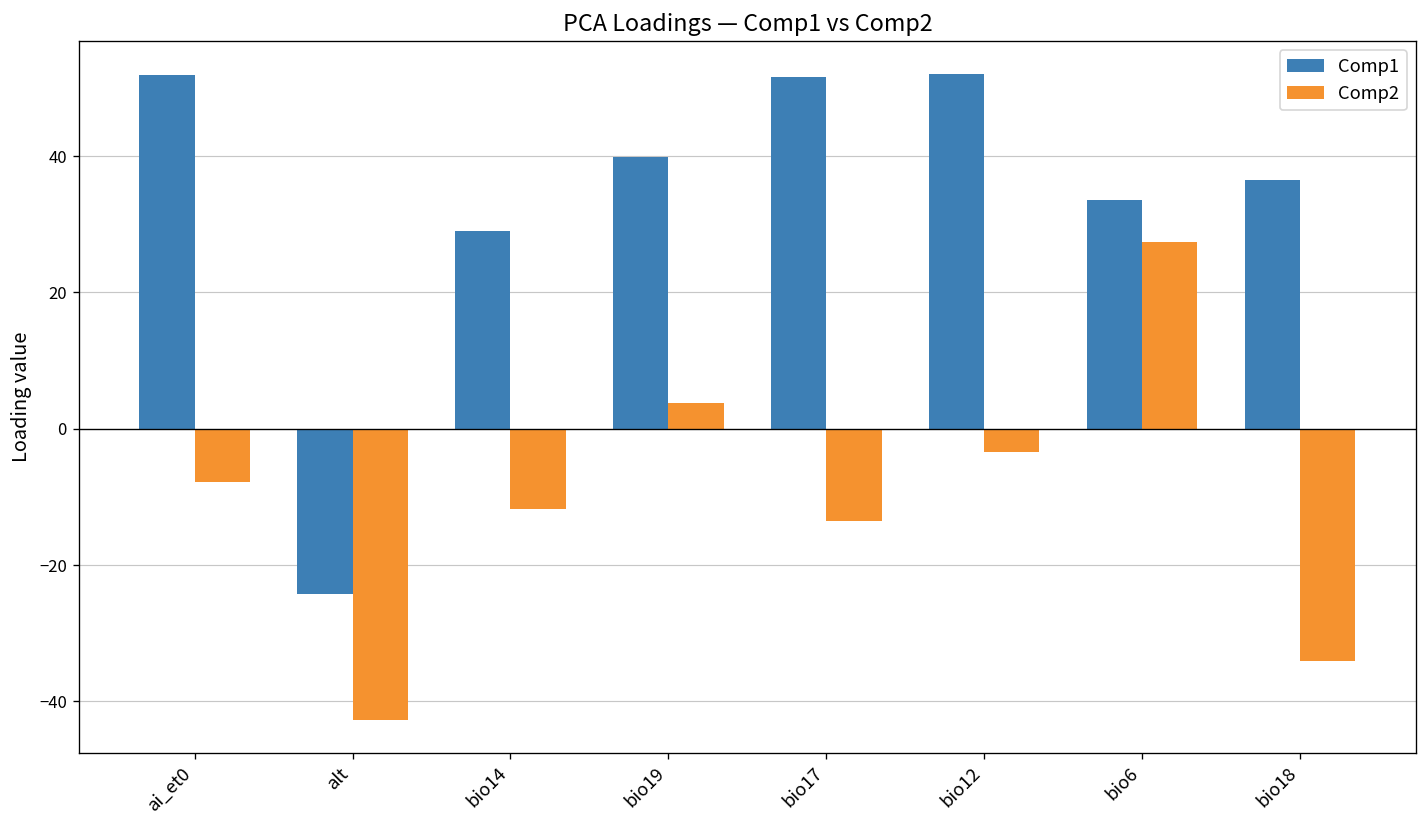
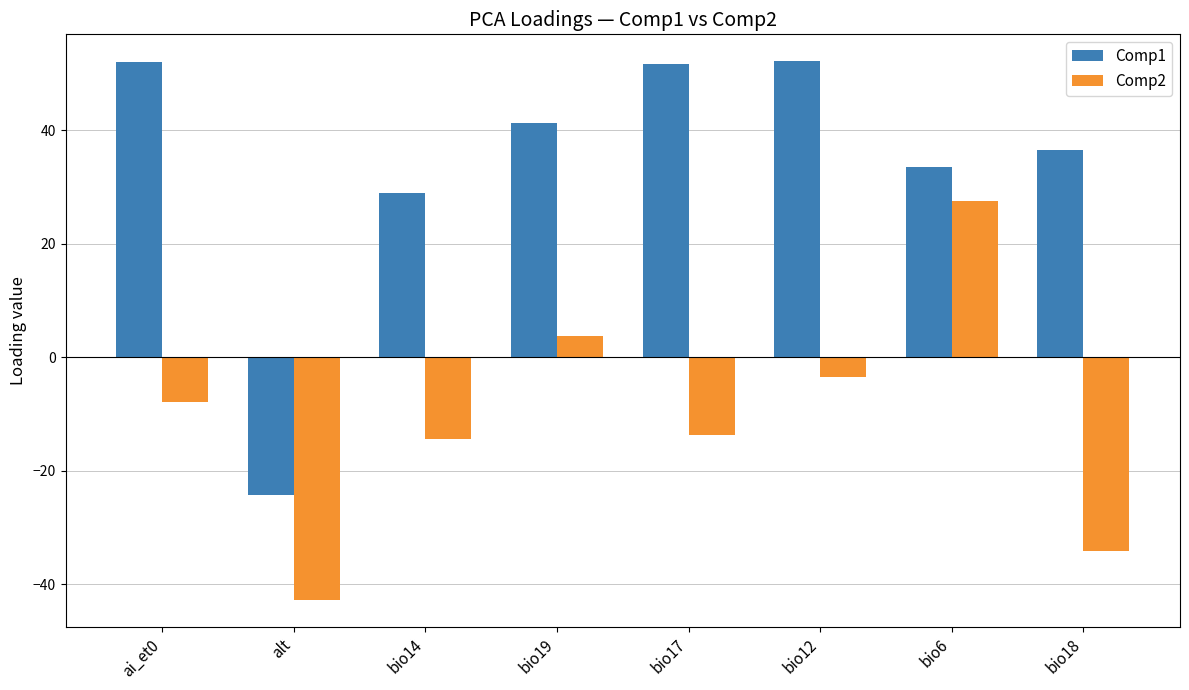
  {
    "Comp1": {
      "ai_et0": 52,
      "alt": -24,
      "bio14": 29,
-     "bio19": 40,
+     "bio19": 41,
      "bio17": 52,
      "bio12": 52,
      "bio6": 34,
      "bio18": 36
    },
    "Comp2": {
      "ai_et0": -8,
      "alt": -43,
-     "bio14": -12,
+     "bio14": -14,
      "bio19": 4,
      "bio17": -14,
      "bio12": -3,
      "bio6": 27,
      "bio18": -34
    }
  }
